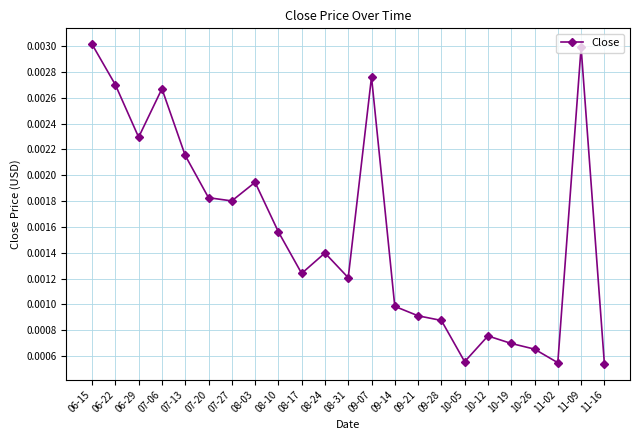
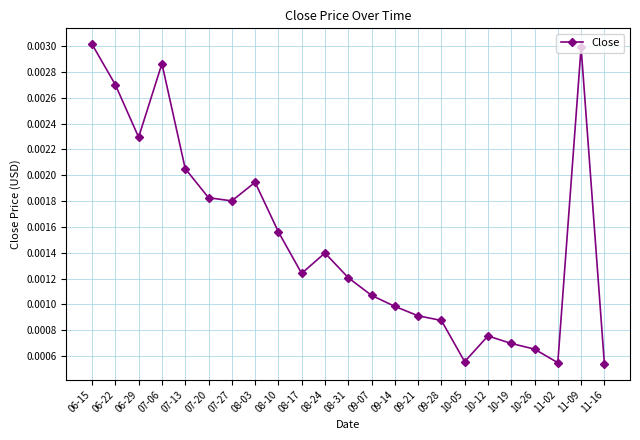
  {
    "06-15": 0.00301,
    "06-22": 0.00270,
    "06-29": 0.00229,
-   "07-06": 0.00267,
-   "07-13": 0.00215,
+   "07-06": 0.00286,
+   "07-13": 0.00205,
    "07-20": 0.00183,
    "07-27": 0.00180,
    "08-03": 0.00195,
    "08-10": 0.00156,
    "08-17": 0.00124,
    "08-24": 0.00140,
    "08-31": 0.00121,
-   "09-07": 0.00276,
+   "09-07": 0.00107,
    "09-14": 0.00099,
    "09-21": 0.00091,
    "09-28": 0.00088,
    "10-05": 0.00056,
    "10-12": 0.00076,
    "10-19": 0.00070,
    "10-26": 0.00065,
    "11-02": 0.00055,
    "11-16": 0.00054
  }
